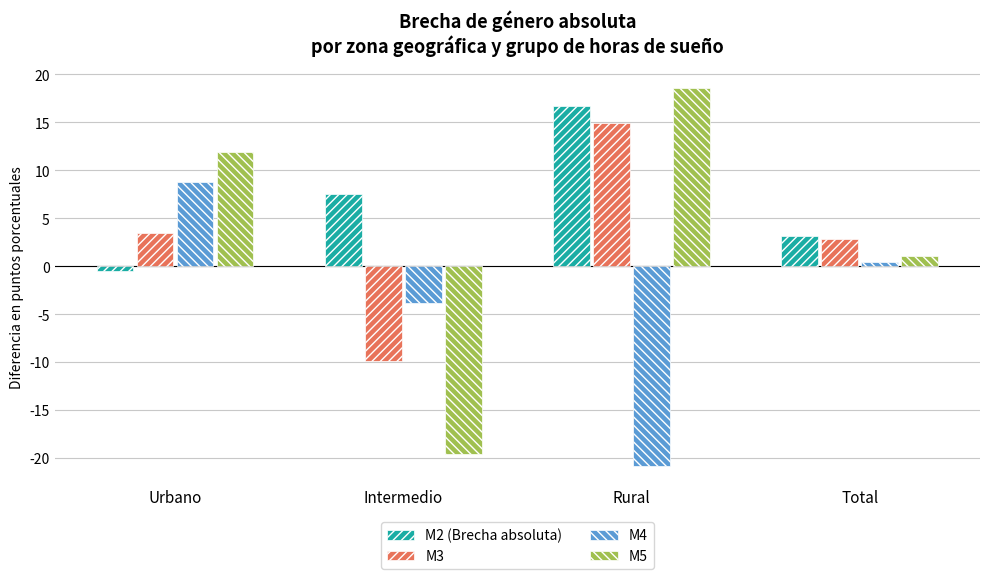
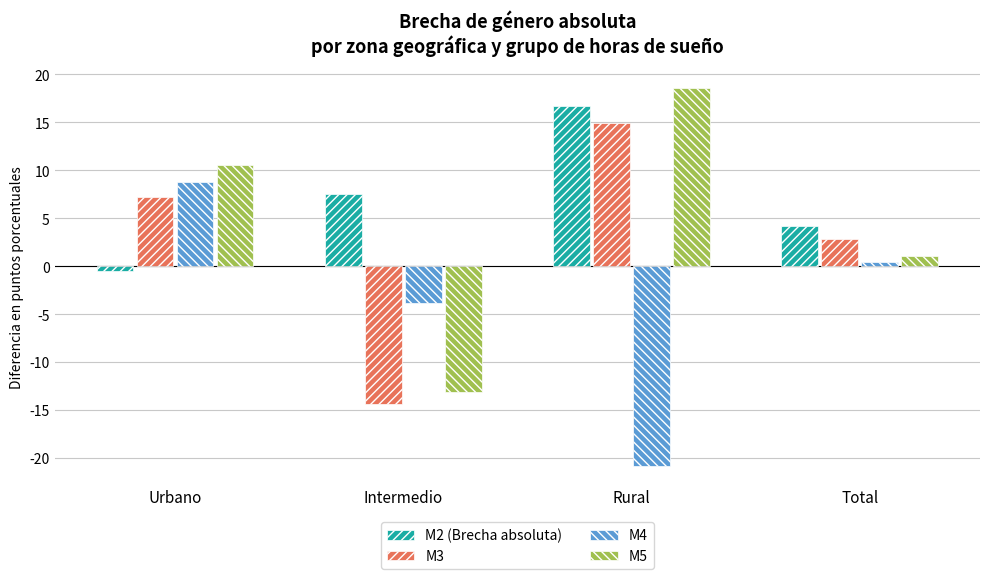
  {
    "M2 (Brecha absoluta)": {
      "Urbano": -1,
      "Intermedio": 8,
      "Rural": 17,
-     "Total": 3
+     "Total": 4
    },
    "M3": {
-     "Urbano": 4,
-     "Intermedio": -10,
+     "Urbano": 7,
+     "Intermedio": -14,
      "Rural": 15,
      "Total": 3
    },
    "M4": {
      "Urbano": 9,
      "Intermedio": -4,
      "Rural": -21,
      "Total": 0
    },
    "M5": {
-     "Urbano": 12,
-     "Intermedio": -20,
+     "Urbano": 11,
+     "Intermedio": -13,
      "Rural": 19,
      "Total": 1
    }
  }
